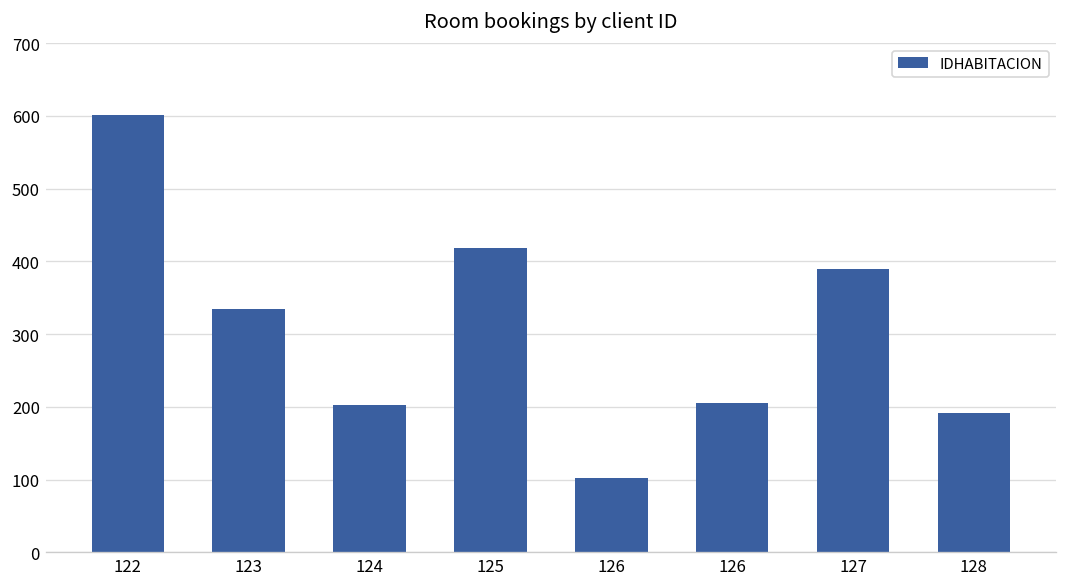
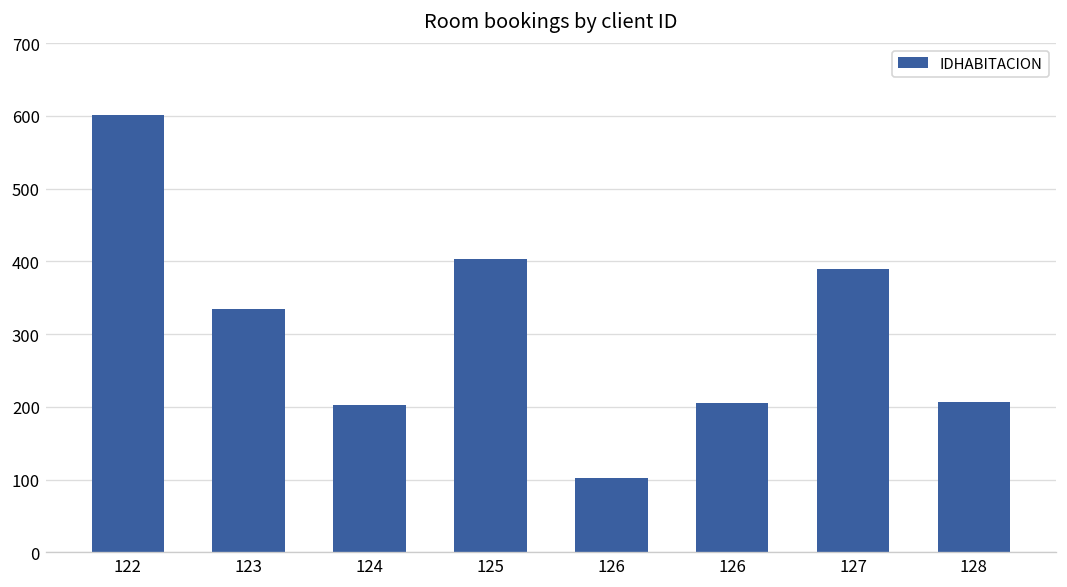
  {
    "122": 600,
    "123": 340,
    "124": 200,
-   "125": 420,
+   "125": 400,
    "127": 390,
-   "128": 190
+   "128": 210
  }
